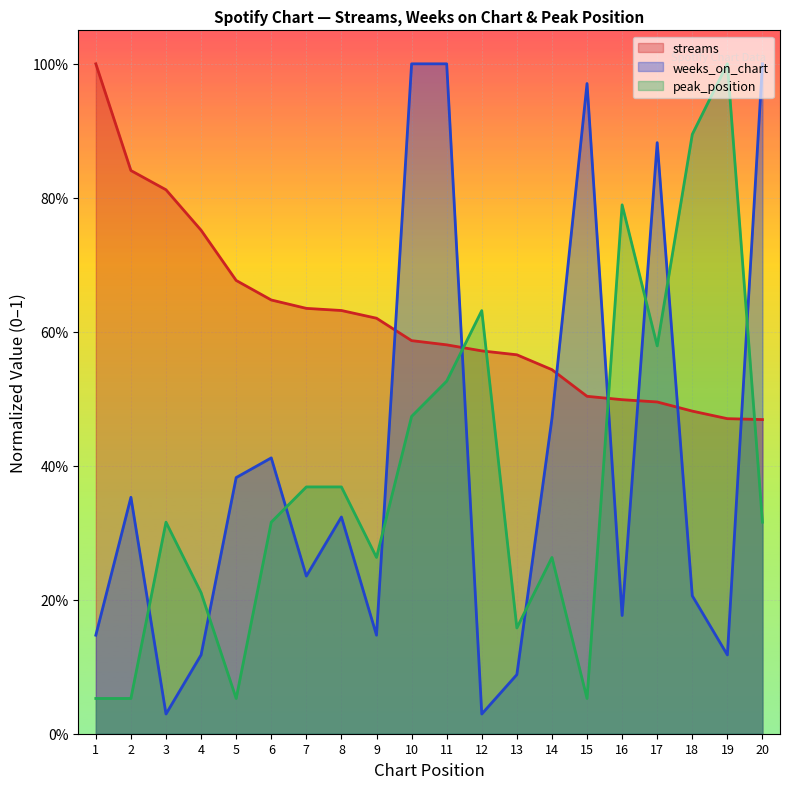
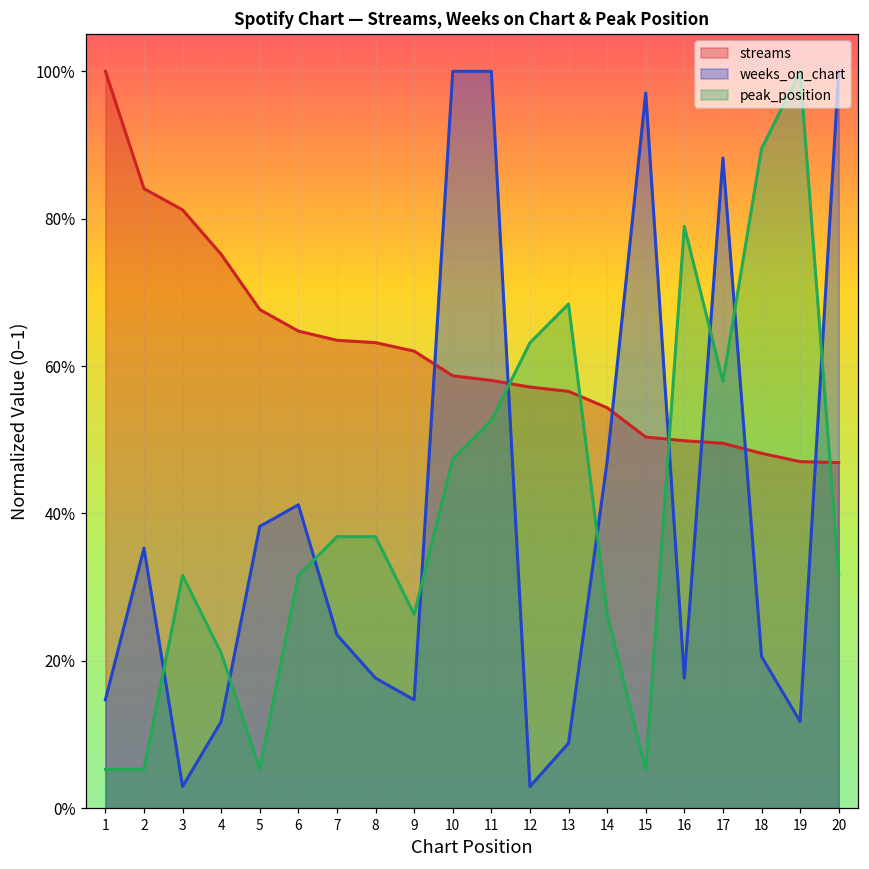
  {
    "streams": {
      "1": "100%",
      "2": "84%",
      "3": "81%",
      "4": "75%",
      "5": "68%",
      "6": "65%",
      "7": "63%",
      "8": "63%",
      "9": "62%",
      "10": "59%",
      "11": "58%",
      "12": "57%",
      "13": "57%",
      "14": "54%",
      "15": "50%",
      "16": "50%",
      "17": "50%",
      "18": "48%",
      "19": "47%",
      "20": "47%"
    },
    "weeks_on_chart": {
      "1": "15%",
      "2": "35%",
      "3": "3%",
      "4": "12%",
      "5": "38%",
      "6": "41%",
      "7": "24%",
-     "8": "32%",
+     "8": "18%",
      "9": "15%",
      "10": "100%",
      "11": "100%",
      "12": "3%",
      "13": "9%",
      "14": "47%",
      "15": "97%",
      "16": "18%",
      "17": "88%",
      "18": "21%",
      "19": "12%"
    },
    "peak_position": {
      "1": "5%",
      "2": "5%",
      "3": "32%",
      "4": "21%",
      "5": "5%",
      "6": "32%",
      "7": "37%",
      "8": "37%",
      "9": "26%",
      "10": "47%",
      "11": "53%",
      "12": "63%",
-     "13": "16%",
+     "13": "68%",
      "14": "26%",
      "15": "5%",
      "16": "79%",
      "17": "58%",
      "18": "89%",
      "20": "32%"
    }
  }
